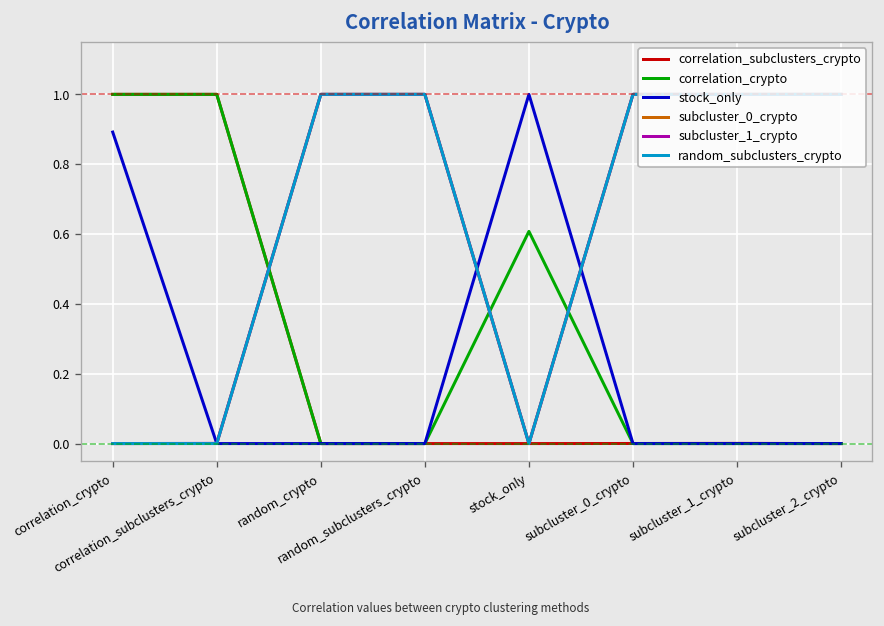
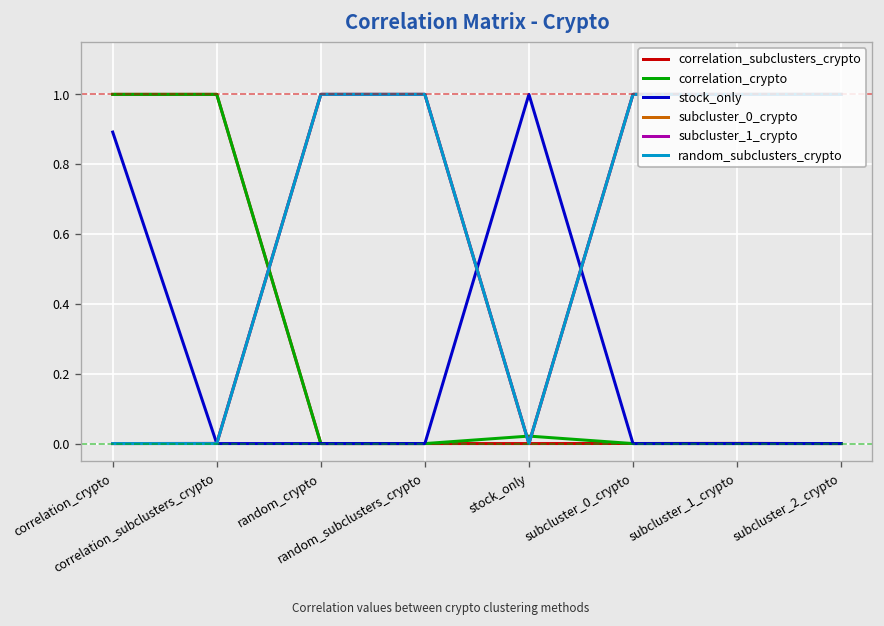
  {
    "correlation_crypto": {
-     "stock_only": 0.61
+     "stock_only": 0.02
    },
    "stock_only": {
      "correlation_crypto": 0.89,
      "stock_only": 1.00
    },
    "random_subclusters_crypto": {
      "correlation_crypto": 0.00,
      "random_crypto": 1.00,
      "random_subclusters_crypto": 1.00,
      "subcluster_0_crypto": 1.00
    }
  }
